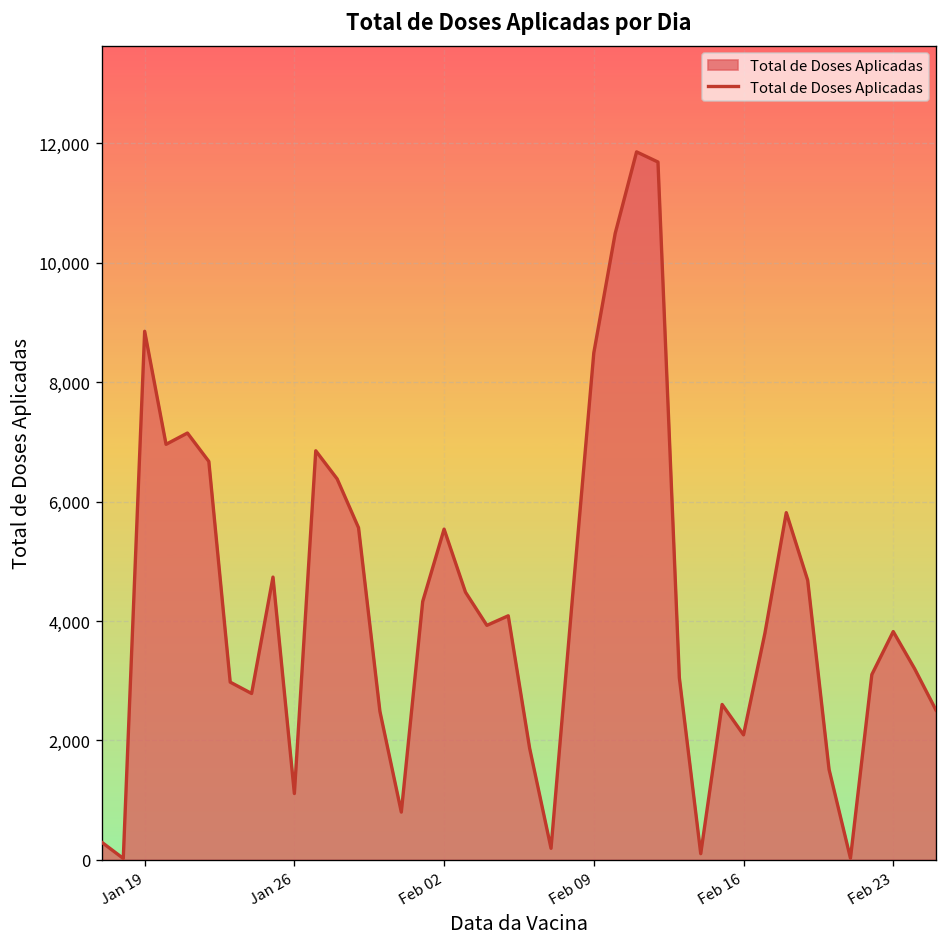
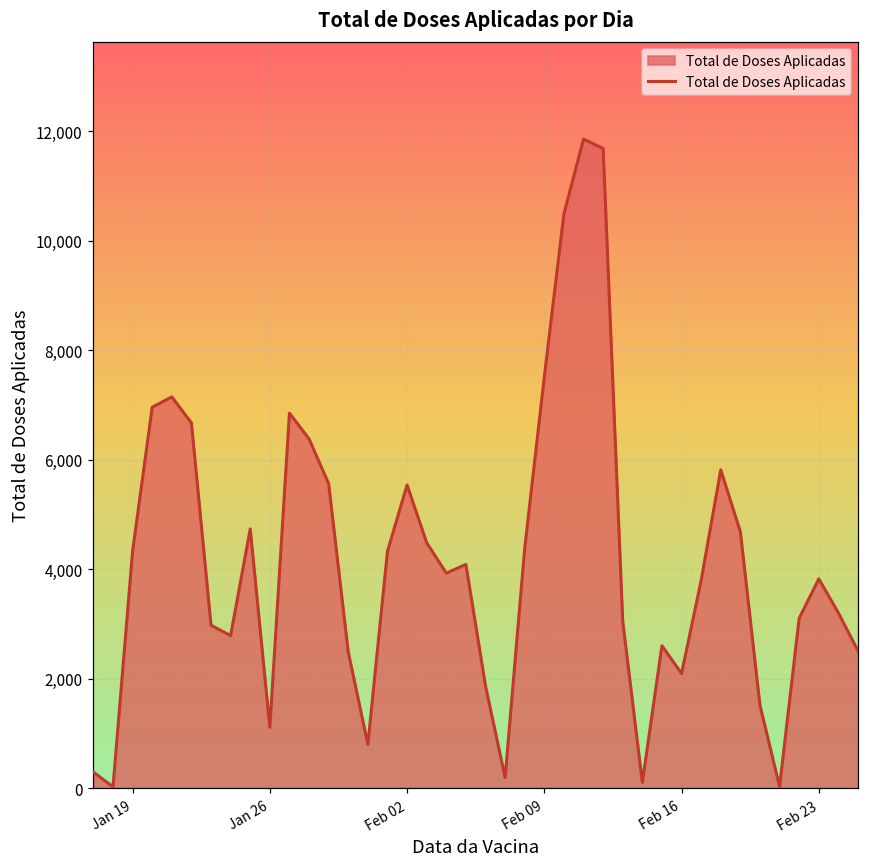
  {
-   "Jan 19": "8,900",
+   "Jan 19": "4,300",
    "Jan 26": "1,100",
    "Feb 02": "5,500",
-   "Feb 09": "8,500",
+   "Feb 09": "7,500",
    "Feb 16": "2,100",
    "Feb 23": "3,800"
  }
